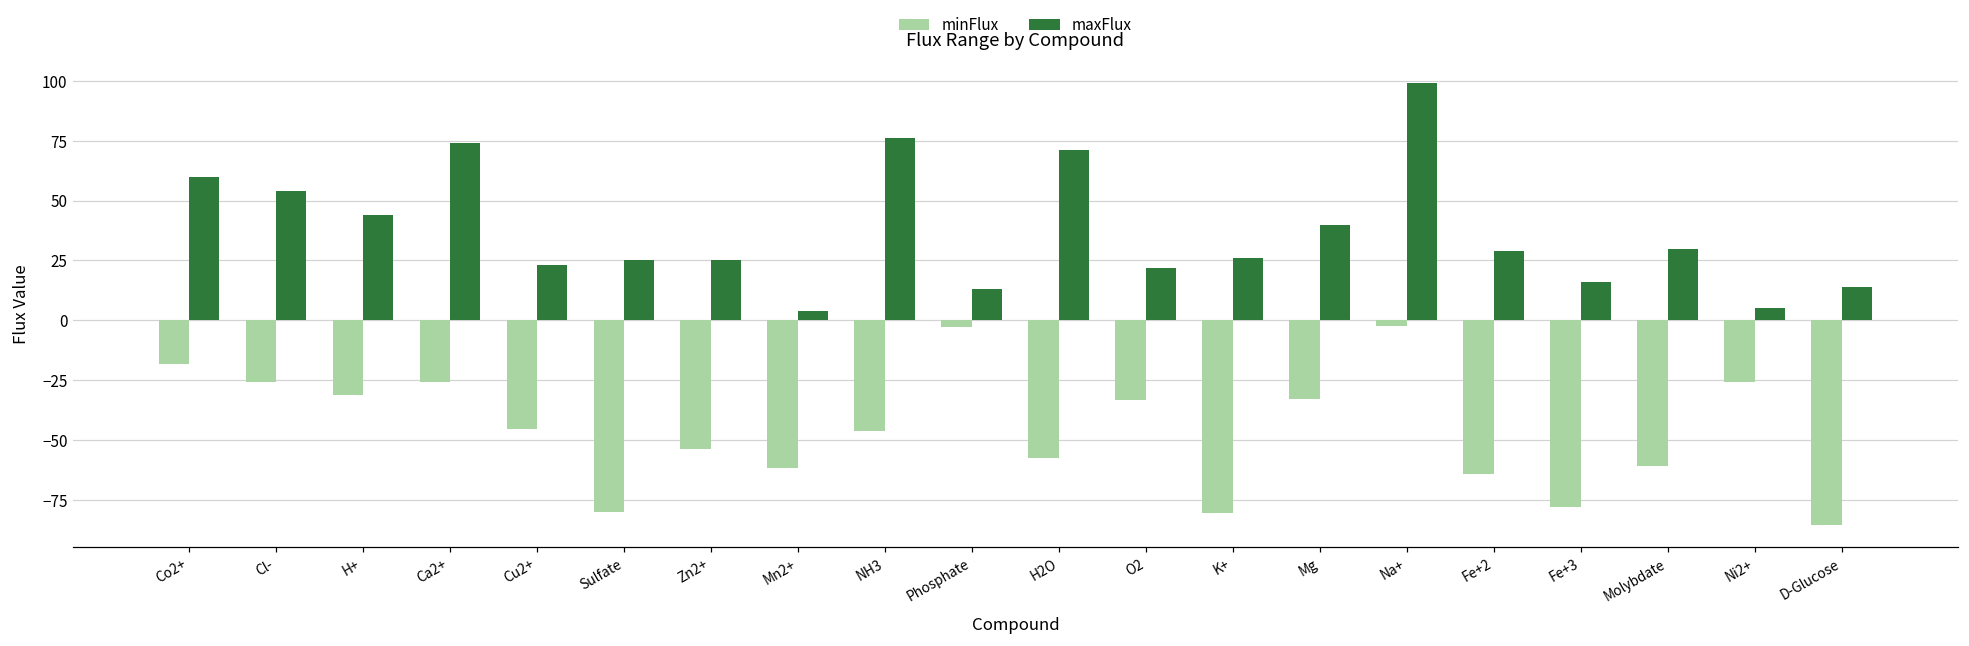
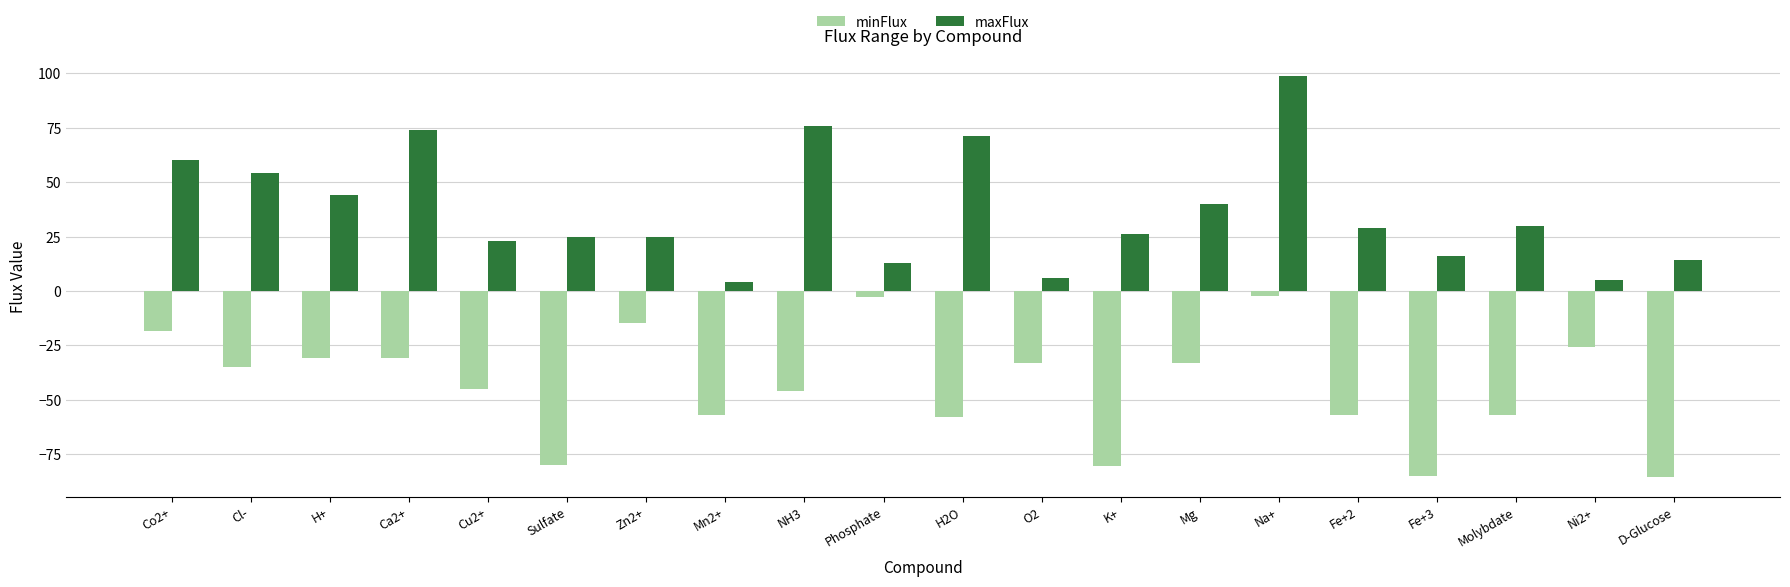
  {
    "minFlux": {
      "Co2+": -18,
-     "Cl-": -26,
+     "Cl-": -35,
      "H+": -31,
-     "Ca2+": -26,
+     "Ca2+": -31,
      "Cu2+": -45,
      "Sulfate": -80,
-     "Zn2+": -54,
-     "Mn2+": -62,
+     "Zn2+": -15,
+     "Mn2+": -57,
      "NH3": -46,
      "Phosphate": -3,
      "H2O": -58,
      "O2": -33,
      "K+": -81,
      "Mg": -33,
      "Na+": -2,
-     "Fe+2": -64,
-     "Fe+3": -78,
-     "Molybdate": -61,
+     "Fe+2": -57,
+     "Fe+3": -85,
+     "Molybdate": -57,
      "Ni2+": -26,
      "D-Glucose": -85
    },
    "maxFlux": {
      "Co2+": 60,
      "Cl-": 54,
      "H+": 44,
      "Ca2+": 74,
      "Cu2+": 23,
      "Sulfate": 25,
      "Zn2+": 25,
      "Mn2+": 4,
      "NH3": 76,
      "Phosphate": 13,
      "H2O": 71,
-     "O2": 22,
+     "O2": 6,
      "K+": 26,
      "Mg": 40,
      "Na+": 99,
      "Fe+2": 29,
      "Fe+3": 16,
      "Molybdate": 30,
      "Ni2+": 5,
      "D-Glucose": 14
    }
  }
